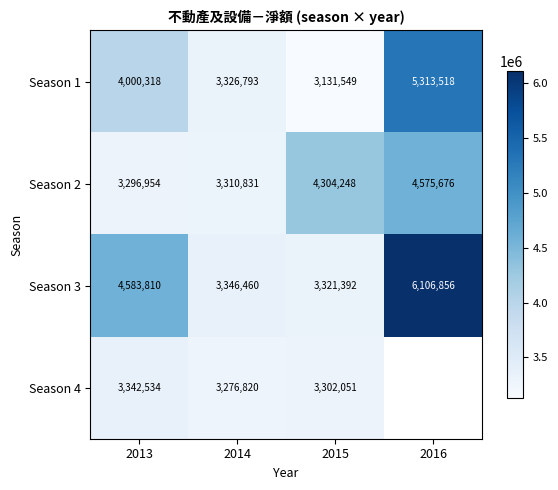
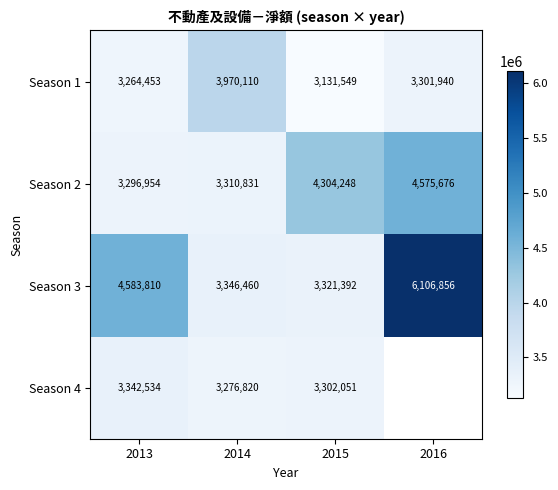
  {
    "Season 1": {
-     "2013": "4,000,318",
-     "2014": "3,326,793",
+     "2013": "3,264,453",
+     "2014": "3,970,110",
      "2015": "3,131,549",
-     "2016": "5,313,518"
+     "2016": "3,301,940"
    },
    "Season 2": {
      "2013": "3,296,954",
      "2014": "3,310,831",
      "2015": "4,304,248",
      "2016": "4,575,676"
    },
    "Season 3": {
      "2013": "4,583,810",
      "2014": "3,346,460",
      "2015": "3,321,392",
      "2016": "6,106,856"
    },
    "Season 4": {
      "2013": "3,342,534",
      "2014": "3,276,820",
      "2015": "3,302,051"
    }
  }
